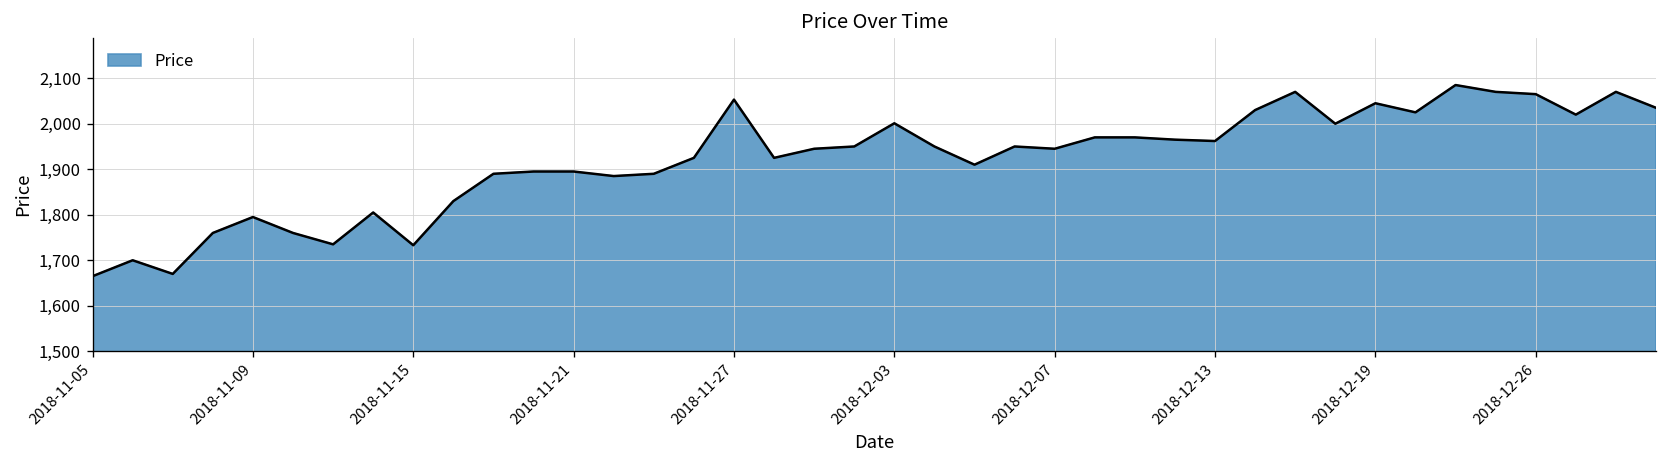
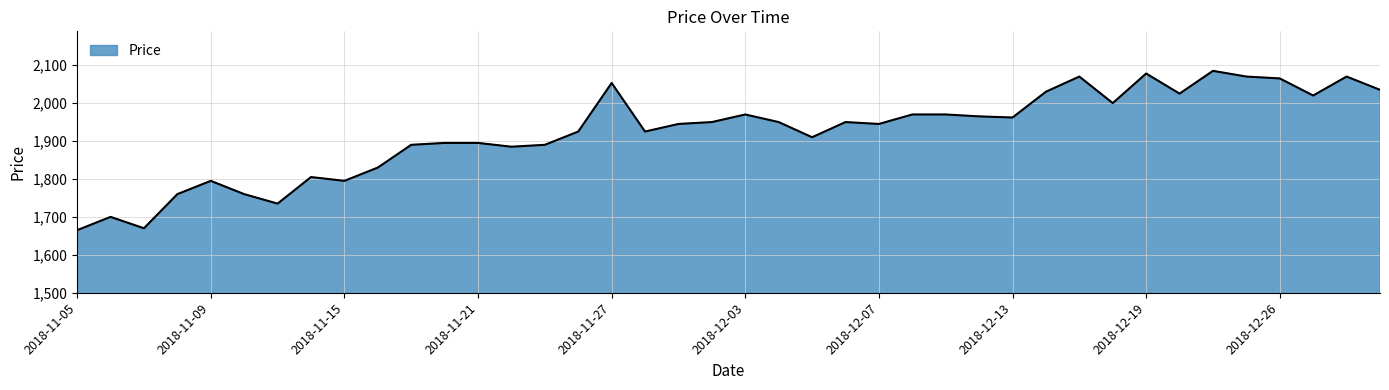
  {
    "2018-11-05": "1,670",
    "2018-11-09": "1,800",
-   "2018-11-15": "1,730",
+   "2018-11-15": "1,800",
    "2018-11-21": "1,900",
    "2018-11-27": "2,050",
-   "2018-12-03": "2,000",
+   "2018-12-03": "1,970",
    "2018-12-07": "1,950",
    "2018-12-13": "1,960",
-   "2018-12-19": "2,050",
+   "2018-12-19": "2,080",
    "2018-12-26": "2,070"
  }
